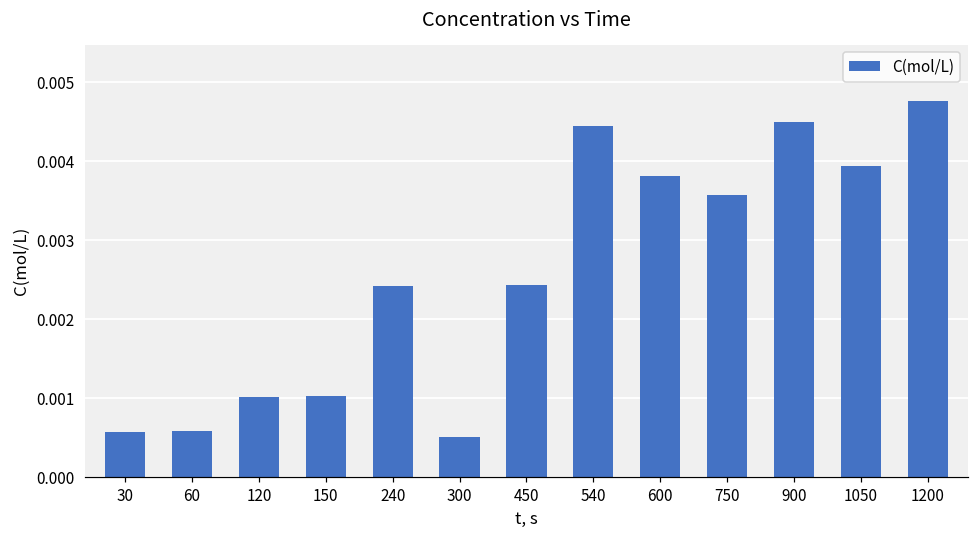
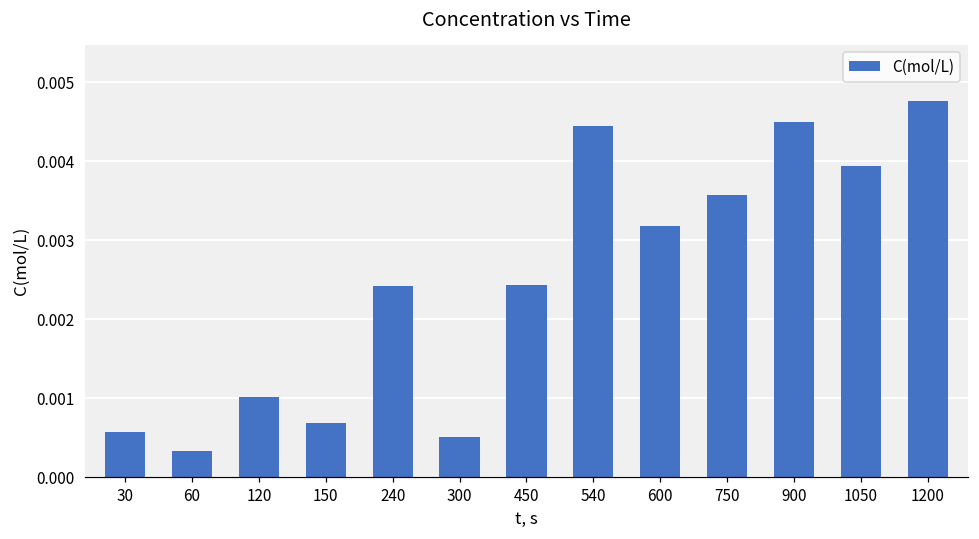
  {
    "30": 0.0006,
-   "60": 0.0006,
+   "60": 0.0003,
    "120": 0.0010,
-   "150": 0.0010,
+   "150": 0.0007,
    "240": 0.0024,
    "300": 0.0005,
    "450": 0.0024,
    "540": 0.0044,
-   "600": 0.0038,
+   "600": 0.0032,
    "750": 0.0036,
    "900": 0.0045,
    "1050": 0.0039,
    "1200": 0.0048
  }
